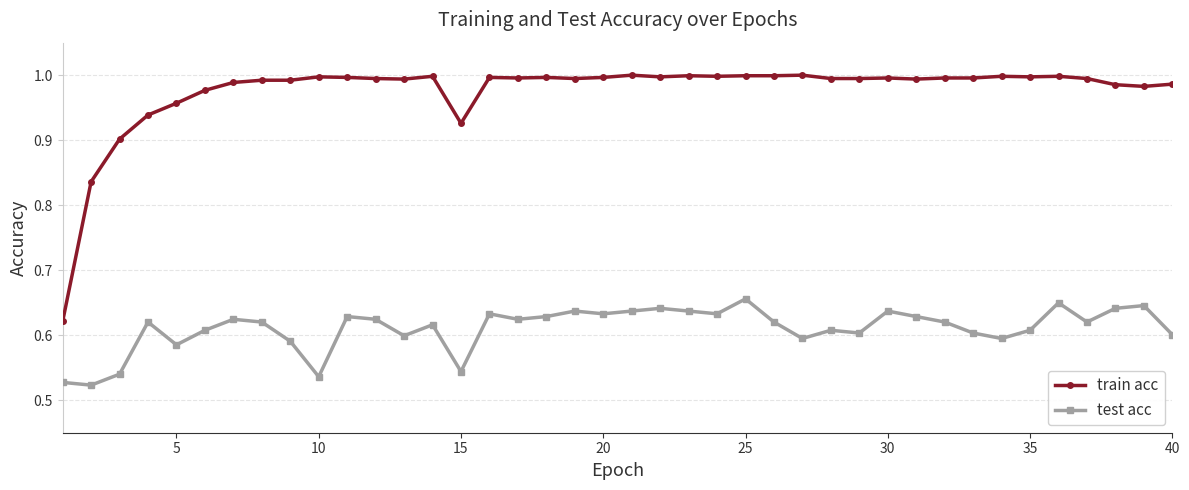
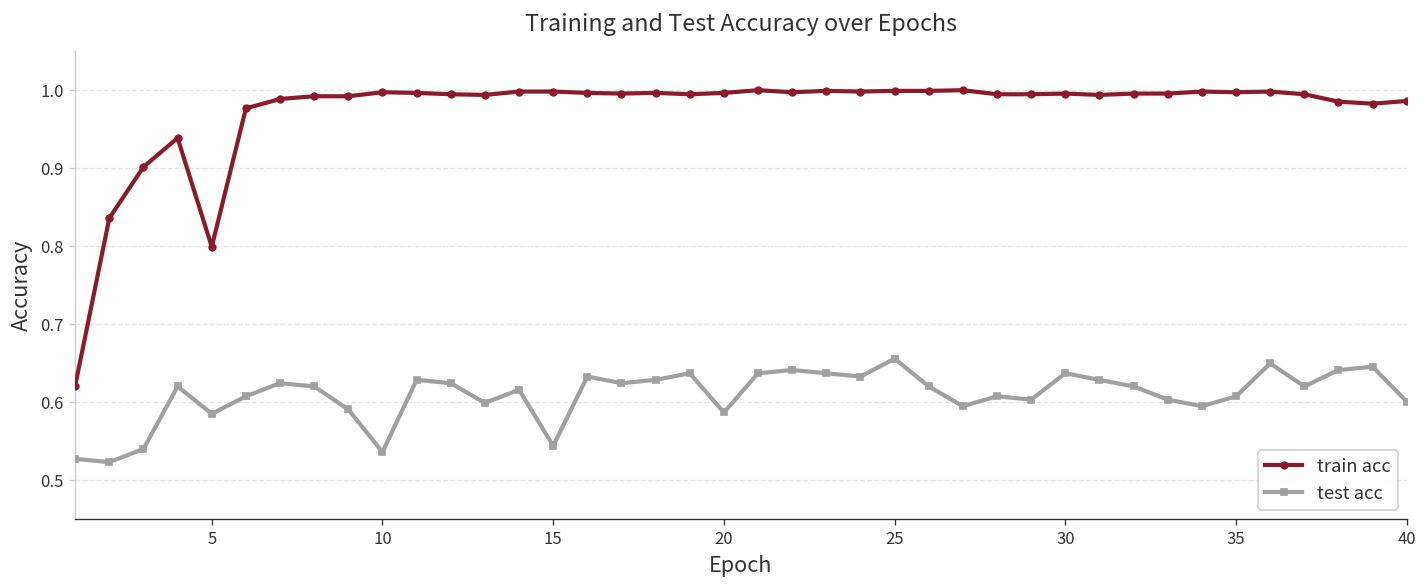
  {
    "train acc": {
-     "5": 0.96,
+     "5": 0.80,
      "10": 1.00,
-     "15": 0.93,
+     "15": 1.00,
      "20": 1.00,
      "25": 1.00,
      "30": 1.00,
      "35": 1.00,
      "40": 0.99
    },
    "test acc": {
      "5": 0.59,
      "10": 0.54,
      "15": 0.54,
-     "20": 0.63,
+     "20": 0.59,
      "25": 0.66,
      "30": 0.64,
      "35": 0.61,
      "40": 0.60
    }
  }
